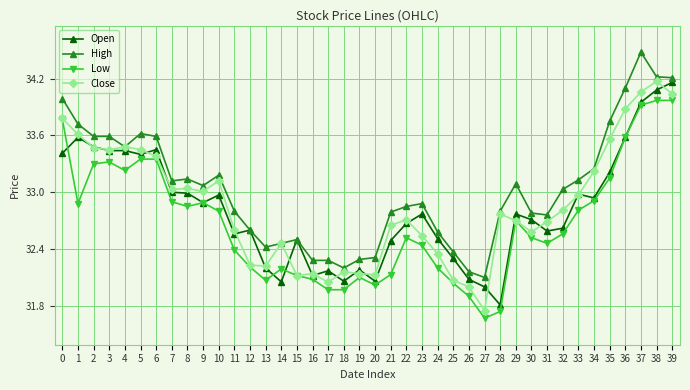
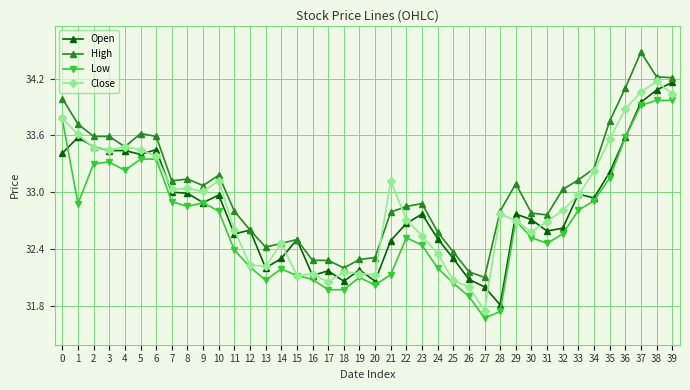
  {
    "Open": {
      "0": 33.4,
      "1": 33.6,
      "4": 33.4,
      "5": 33.4,
      "6": 33.5,
      "7": 33.0,
      "8": 33.0,
      "10": 33.0,
      "11": 32.6,
-     "14": 32.1,
+     "14": 32.3,
      "17": 32.2,
      "18": 32.1,
      "19": 32.2,
      "20": 32.1,
      "21": 32.5,
      "22": 32.7,
      "23": 32.8,
      "24": 32.5,
      "25": 32.3,
      "26": 32.1,
      "27": 32.0,
      "28": 31.8,
      "29": 32.8,
      "30": 32.7,
      "31": 32.6,
      "32": 32.6,
      "34": 32.9,
      "35": 33.2,
      "37": 34.0,
      "38": 34.1,
      "39": 34.2
    },
    "High": {
      "0": 34.0,
      "1": 33.7,
      "2": 33.6,
      "3": 33.6,
      "5": 33.6,
      "6": 33.6,
      "7": 33.1,
      "8": 33.1,
      "9": 33.1,
      "10": 33.2,
      "11": 32.8,
      "13": 32.4,
      "16": 32.3,
      "17": 32.3,
      "18": 32.2,
      "19": 32.3,
      "20": 32.3,
      "21": 32.8,
      "22": 32.8,
      "23": 32.9,
      "24": 32.6,
      "25": 32.4,
      "26": 32.2,
      "27": 32.1,
      "28": 32.8,
      "29": 33.1,
      "30": 32.8,
      "31": 32.8,
      "32": 33.0,
      "33": 33.1,
      "34": 33.3,
      "35": 33.8,
      "36": 34.1,
      "37": 34.5,
      "38": 34.2,
      "39": 34.2
    },
    "Low": {
      "1": 32.9,
      "2": 33.3,
      "3": 33.3,
      "4": 33.2,
      "5": 33.3,
      "6": 33.3,
      "7": 32.9,
      "8": 32.8,
      "10": 32.8,
      "11": 32.4,
      "13": 32.1,
      "14": 32.2,
      "16": 32.1,
      "17": 32.0,
      "18": 32.0,
      "19": 32.1,
      "20": 32.0,
      "21": 32.1,
      "22": 32.5,
      "23": 32.4,
      "24": 32.2,
      "25": 32.0,
      "26": 31.9,
      "27": 31.7,
      "28": 31.7,
      "30": 32.5,
      "31": 32.5,
      "32": 32.6,
      "33": 32.8,
      "34": 32.9,
      "35": 33.2,
      "37": 33.9,
      "38": 34.0,
      "39": 34.0
    },
    "Close": {
      "1": 33.6,
      "5": 33.5,
      "6": 33.4,
      "7": 33.0,
      "8": 33.0,
      "9": 33.0,
      "10": 33.1,
      "11": 32.6,
      "17": 32.0,
      "18": 32.2,
      "19": 32.1,
      "20": 32.1,
-     "21": 32.7,
+     "21": 33.1,
      "22": 32.7,
      "23": 32.5,
      "24": 32.3,
      "25": 32.1,
      "26": 32.0,
      "27": 31.8,
      "28": 32.8,
      "30": 32.6,
      "31": 32.7,
      "32": 32.8,
      "34": 33.2,
      "35": 33.6,
      "36": 33.9,
      "37": 34.1,
      "38": 34.2,
      "39": 34.0
    }
  }
